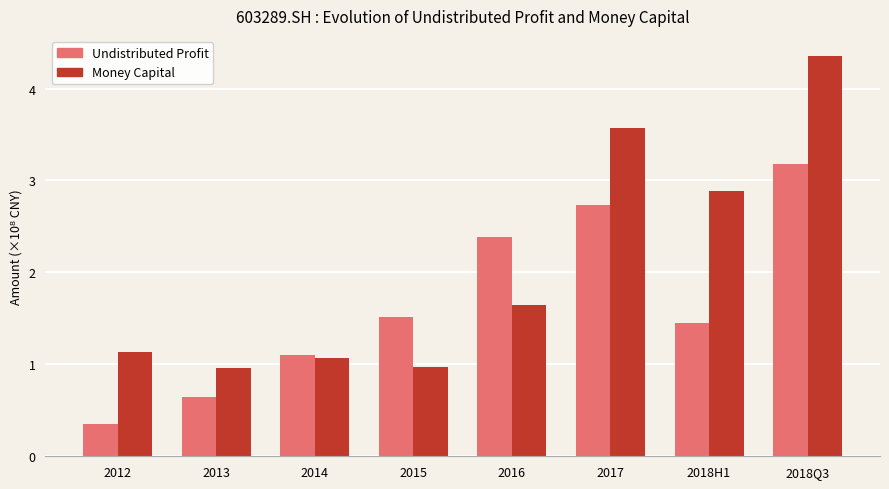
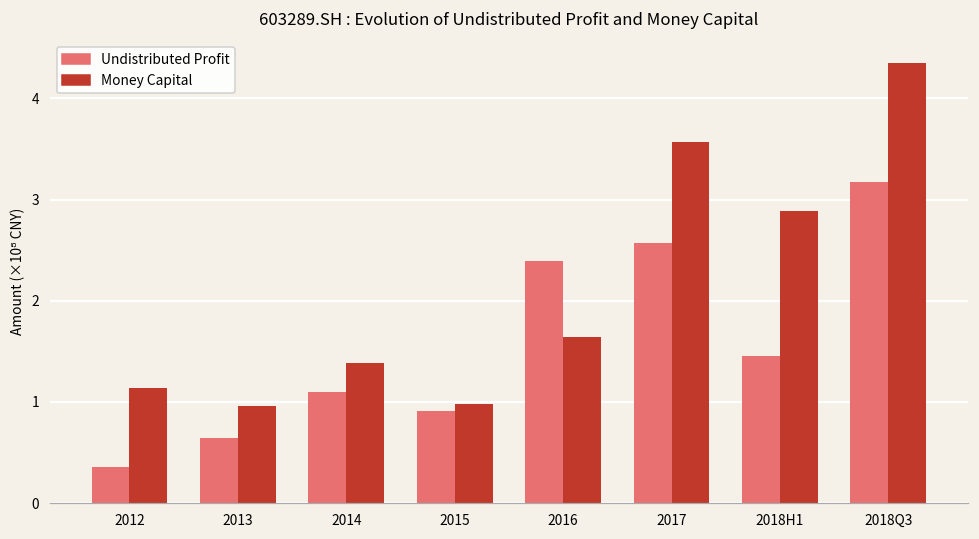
  {
    "Undistributed Profit": {
      "2012": 0.4,
      "2013": 0.6,
      "2014": 1.1,
-     "2015": 1.5,
+     "2015": 0.9,
      "2016": 2.4,
-     "2017": 2.7,
+     "2017": 2.6,
      "2018H1": 1.4,
      "2018Q3": 3.2
    },
    "Money Capital": {
      "2012": 1.1,
      "2013": 1.0,
-     "2014": 1.1,
+     "2014": 1.4,
      "2015": 1.0,
      "2016": 1.6,
      "2017": 3.6,
      "2018H1": 2.9,
      "2018Q3": 4.4
    }
  }
